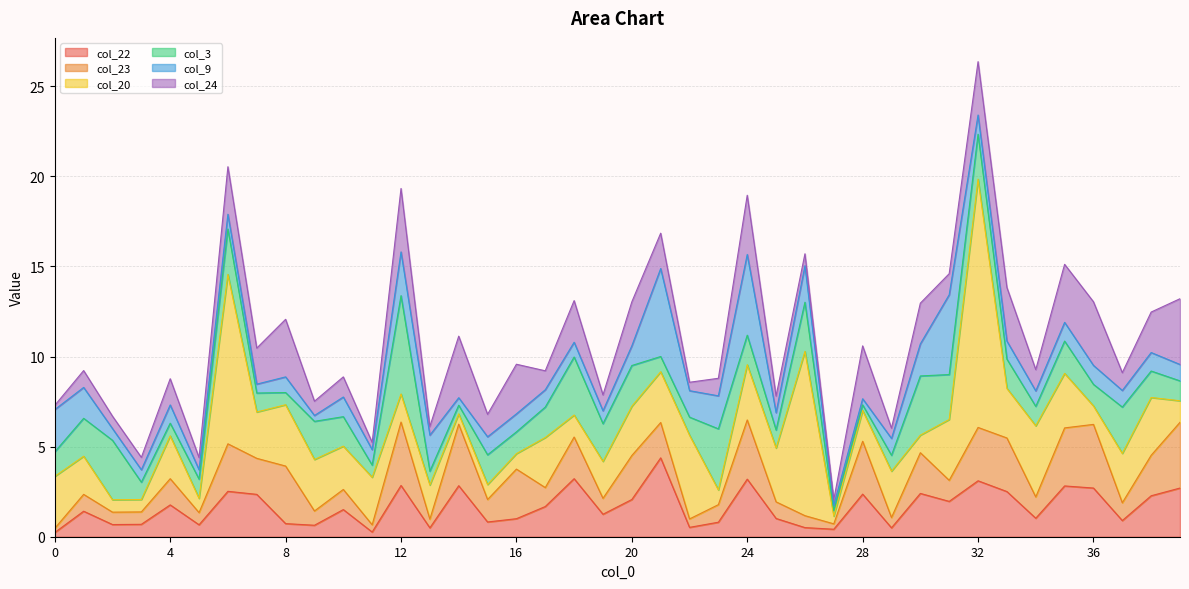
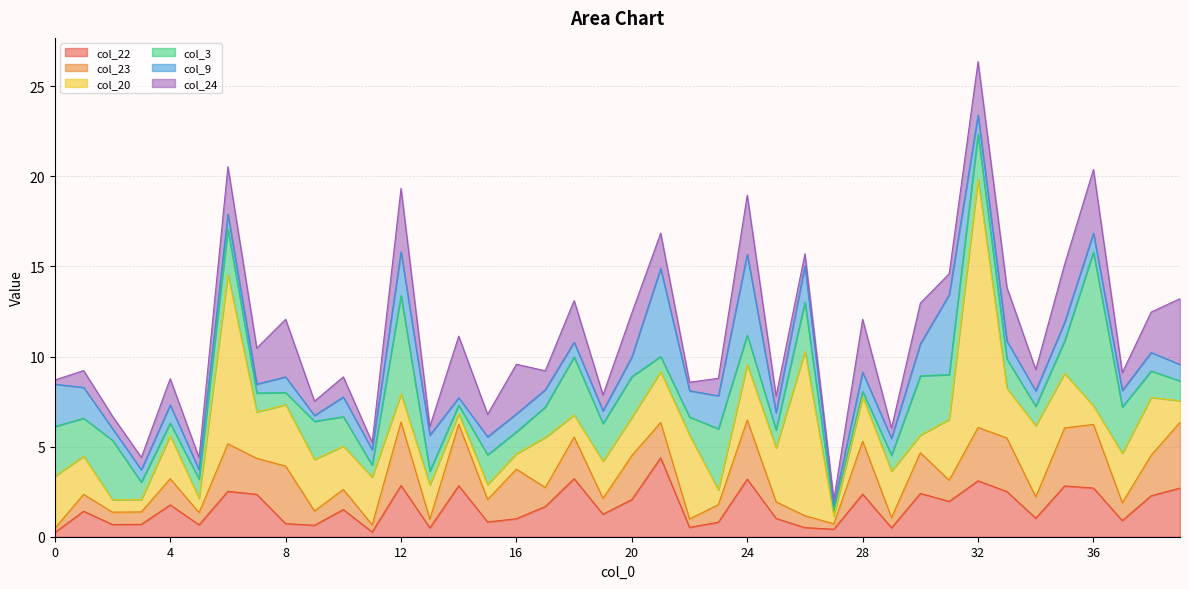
  {
    "col_20": {
      "0": 2.9,
      "4": 2.4,
      "8": 3.4,
      "12": 1.6,
      "16": 0.9,
-     "20": 2.7,
+     "20": 2.1,
      "24": 3.1,
-     "28": 1.7,
+     "28": 2.5,
      "32": 13.8,
      "36": 1.0
    },
    "col_3": {
-     "0": 1.4,
+     "0": 2.8,
      "4": 0.7,
      "8": 0.7,
      "12": 5.5,
      "16": 1.2,
      "20": 2.3,
      "24": 1.6,
      "28": 0.3,
      "32": 2.5,
-     "36": 1.2
+     "36": 8.5
    },
    "col_9": {
      "0": 2.3,
      "4": 1.0,
      "8": 0.9,
      "12": 2.4,
      "16": 1.0,
      "20": 1.1,
      "24": 4.5,
-     "28": 0.3,
+     "28": 1.1,
      "32": 1.1,
      "36": 1.1
    },
    "col_24": {
      "0": 0.2,
      "4": 1.5,
      "8": 3.2,
      "12": 3.5,
      "16": 2.8,
      "20": 2.4,
      "24": 3.3,
      "28": 2.9,
      "32": 3.0,
      "36": 3.5
    }
  }
